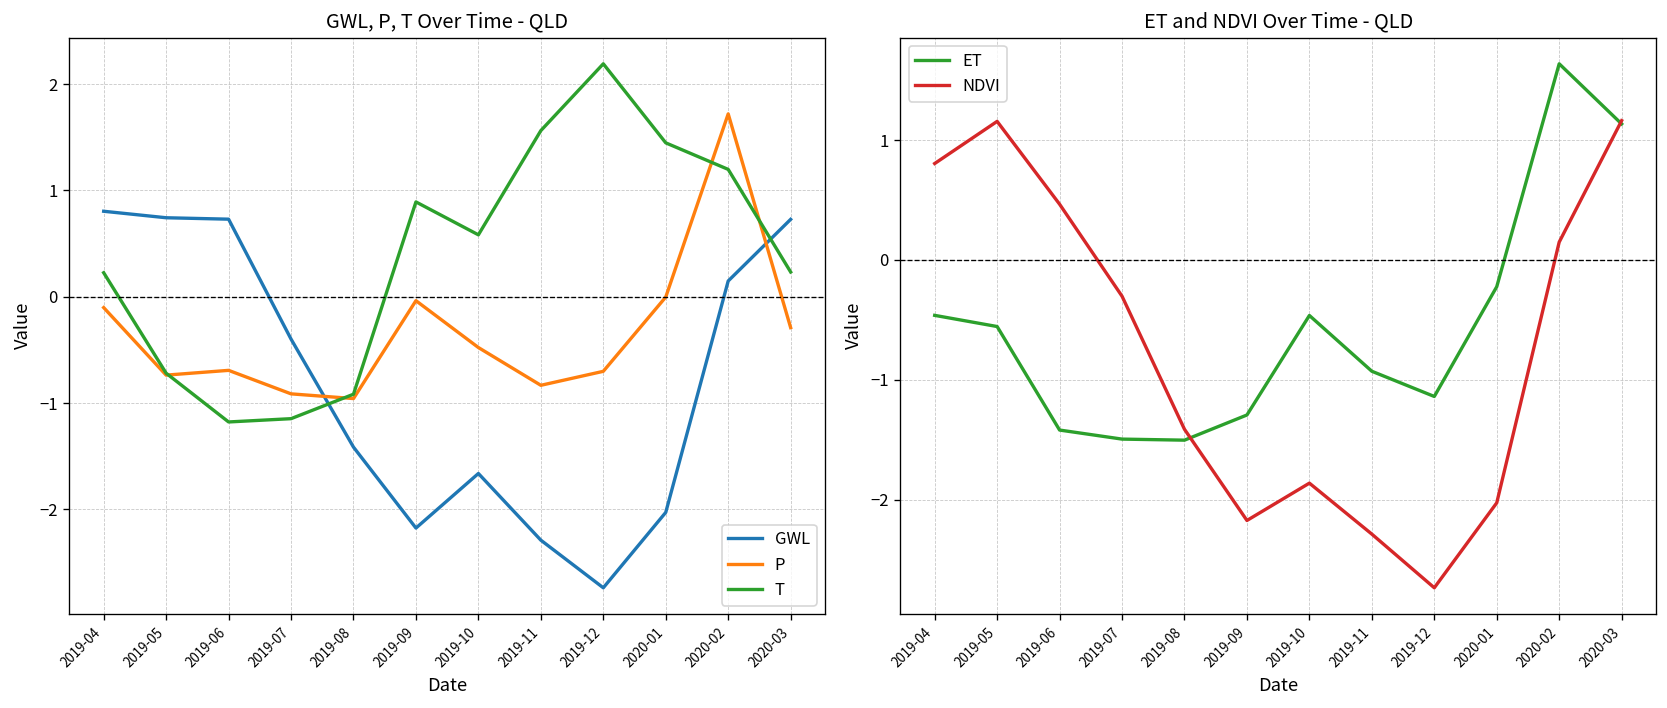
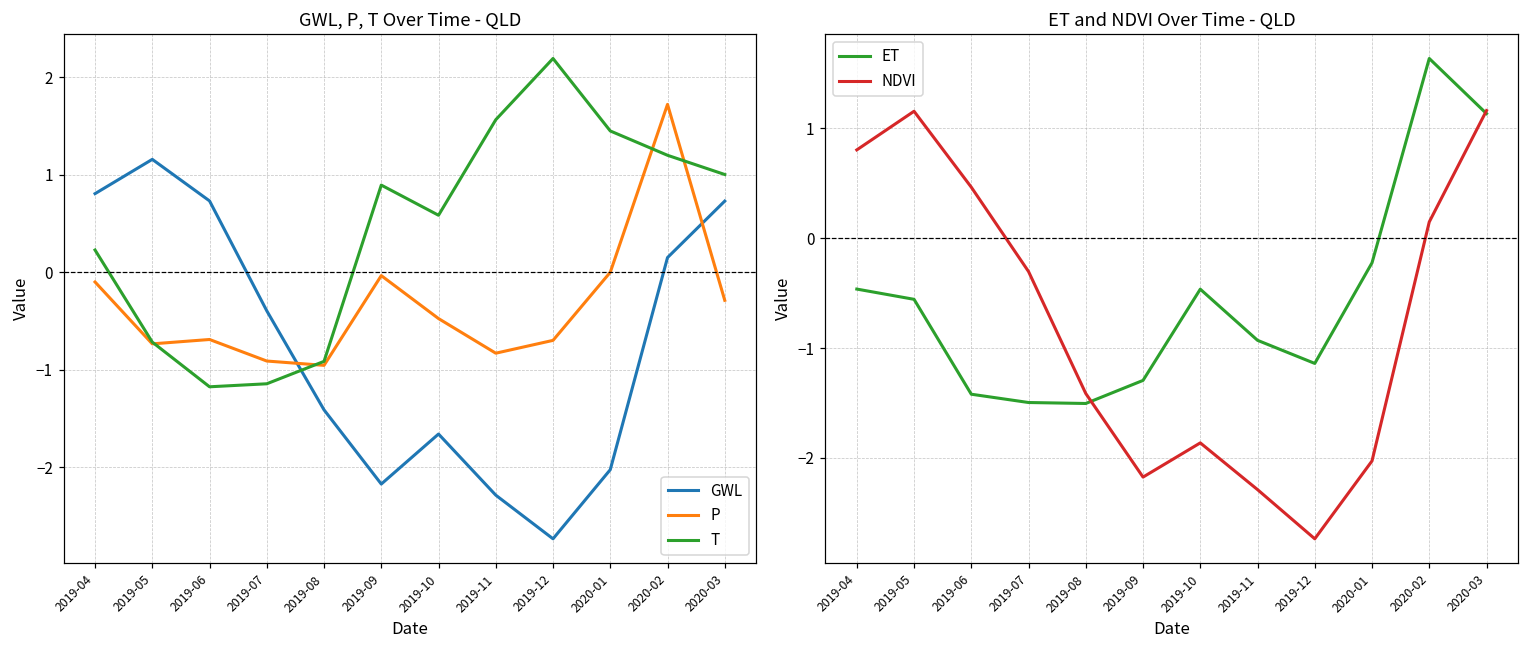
  {
    "GWL, P, T Over Time - QLD": {
      "GWL": {
        "2019-04": 0.8,
-       "2019-05": 0.7,
+       "2019-05": 1.2,
        "2019-06": 0.7,
        "2019-07": -0.4,
        "2019-08": -1.4,
        "2019-09": -2.2,
        "2019-10": -1.7,
        "2019-11": -2.3,
        "2019-12": -2.7,
        "2020-01": -2.0,
        "2020-02": 0.1,
        "2020-03": 0.7
      },
      "P": {
        "2019-04": -0.1,
        "2019-06": -0.7,
        "2019-07": -0.9,
        "2019-08": -1.0,
        "2019-09": 0.0,
        "2019-10": -0.5,
        "2019-11": -0.8,
        "2019-12": -0.7,
        "2020-01": 0.0,
        "2020-02": 1.7,
        "2020-03": -0.3
      },
      "T": {
        "2019-04": 0.2,
        "2019-06": -1.2,
        "2019-07": -1.1,
        "2019-08": -0.9,
        "2019-09": 0.9,
        "2019-10": 0.6,
        "2019-11": 1.6,
        "2019-12": 2.2,
        "2020-01": 1.4,
        "2020-02": 1.2,
-       "2020-03": 0.2
+       "2020-03": 1.0
      }
    },
    "ET and NDVI Over Time - QLD": {
      "ET": {
        "2019-04": -0.5,
        "2019-05": -0.6,
        "2019-06": -1.4,
        "2019-07": -1.5,
        "2019-08": -1.5,
        "2019-09": -1.3,
        "2019-10": -0.5,
        "2019-11": -0.9,
        "2019-12": -1.1,
        "2020-01": -0.2,
        "2020-02": 1.6,
        "2020-03": 1.1
      },
      "NDVI": {
        "2019-04": 0.8,
        "2019-05": 1.2,
        "2019-06": 0.5,
        "2019-07": -0.3,
        "2019-08": -1.4,
        "2019-09": -2.2,
        "2019-10": -1.9,
        "2019-11": -2.3,
        "2019-12": -2.7,
        "2020-01": -2.0,
        "2020-02": 0.1,
        "2020-03": 1.2
      }
    }
  }
